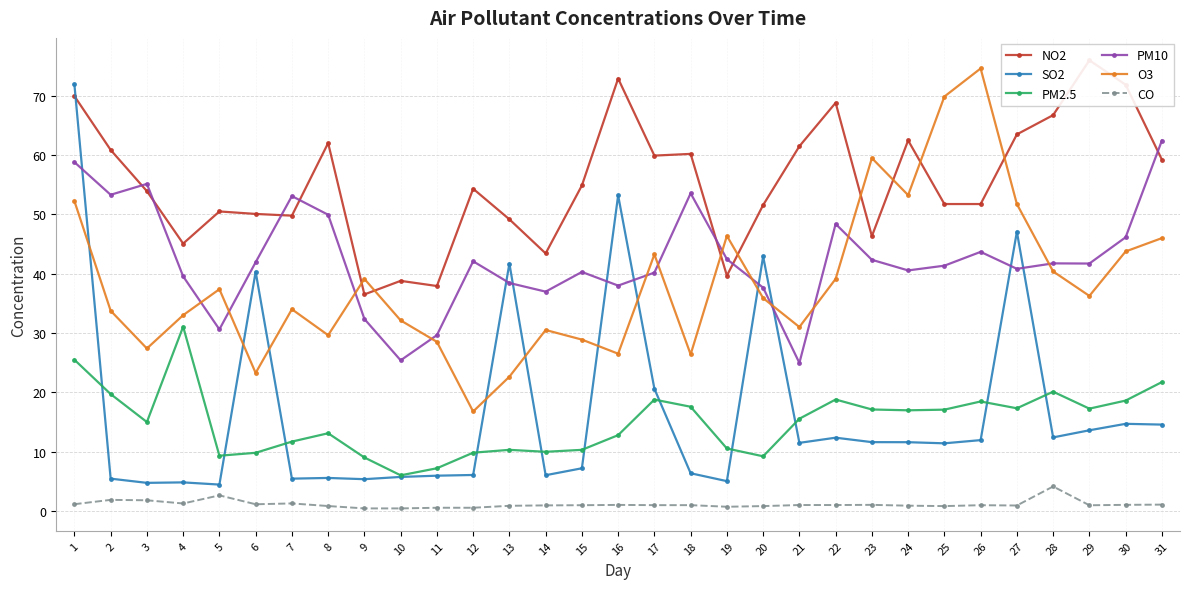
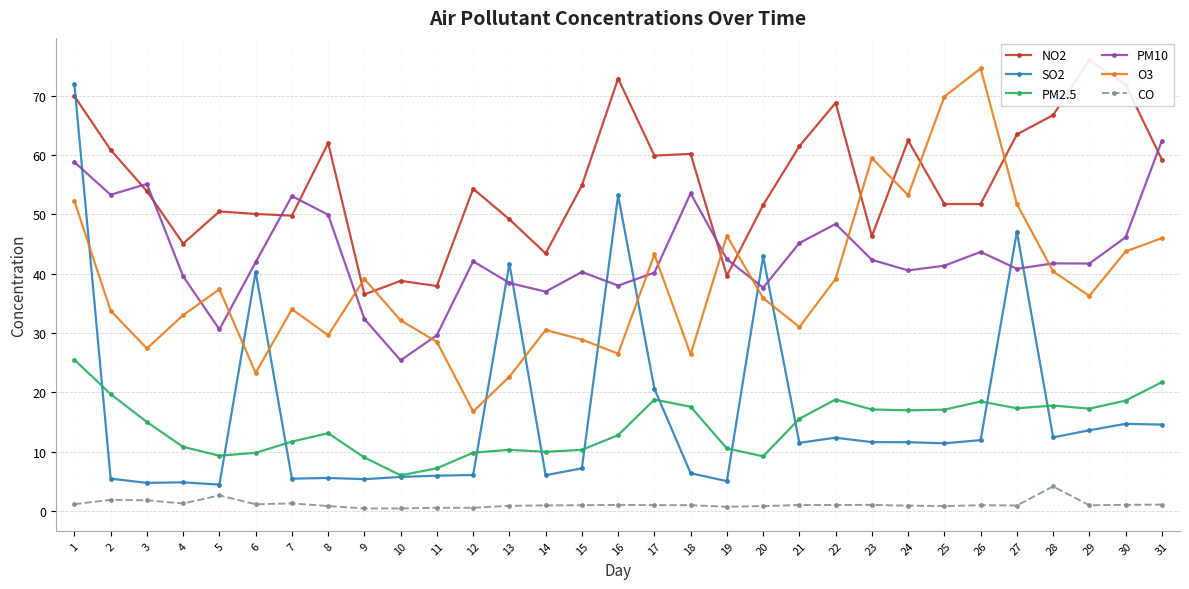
  {
    "NO2": {
      "1": 70,
      "2": 61,
      "3": 54,
      "4": 45,
      "5": 51,
      "6": 50,
      "7": 50,
      "8": 62,
      "9": 37,
      "10": 39,
      "11": 38,
      "12": 54,
      "13": 49,
      "14": 43,
      "15": 55,
      "16": 73,
      "17": 60,
      "18": 60,
      "19": 40,
      "20": 52,
      "21": 62,
      "22": 69,
      "23": 46,
      "24": 62,
      "25": 52,
      "26": 52,
      "27": 64,
      "28": 67,
      "31": 59
    },
    "SO2": {
      "1": 72,
      "2": 5,
      "3": 5,
      "4": 5,
      "5": 4,
      "6": 40,
      "7": 5,
      "8": 6,
      "9": 5,
      "11": 6,
      "12": 6,
      "13": 42,
      "14": 6,
      "15": 7,
      "16": 53,
      "17": 21,
      "18": 6,
      "19": 5,
      "20": 43,
      "21": 11,
      "22": 12,
      "23": 12,
      "24": 12,
      "25": 11,
      "26": 12,
      "27": 47,
      "28": 12,
      "29": 14,
      "30": 15,
      "31": 15
    },
    "PM2.5": {
      "1": 25,
      "2": 20,
      "3": 15,
-     "4": 31,
+     "4": 11,
      "5": 9,
      "6": 10,
      "7": 12,
      "8": 13,
      "9": 9,
      "11": 7,
      "12": 10,
      "13": 10,
      "14": 10,
      "15": 10,
      "16": 13,
      "17": 19,
      "18": 18,
      "19": 11,
      "20": 9,
      "21": 16,
      "22": 19,
      "23": 17,
      "24": 17,
      "25": 17,
      "26": 18,
      "27": 17,
-     "28": 20,
+     "28": 18,
      "29": 17,
      "30": 19,
      "31": 22
    },
    "PM10": {
      "1": 59,
      "2": 53,
      "3": 55,
      "4": 40,
      "5": 31,
      "6": 42,
      "7": 53,
      "8": 50,
      "9": 32,
      "10": 25,
      "11": 30,
      "12": 42,
      "13": 38,
      "14": 37,
      "15": 40,
      "16": 38,
      "17": 40,
      "18": 54,
      "19": 42,
      "20": 38,
-     "21": 25,
+     "21": 45,
      "22": 48,
      "23": 42,
      "24": 41,
      "25": 41,
      "26": 44,
      "27": 41,
      "28": 42,
      "29": 42,
      "30": 46,
      "31": 62
    },
    "O3": {
      "1": 52,
      "2": 34,
      "3": 27,
      "4": 33,
      "5": 37,
      "6": 23,
      "7": 34,
      "8": 30,
      "9": 39,
      "10": 32,
      "11": 29,
      "12": 17,
      "13": 23,
      "14": 31,
      "15": 29,
      "16": 27,
      "17": 43,
      "18": 26,
      "19": 46,
      "20": 36,
      "21": 31,
      "22": 39,
      "23": 60,
      "24": 53,
      "25": 70,
      "26": 75,
      "27": 52,
      "28": 40,
      "29": 36,
      "30": 44,
      "31": 46
    },
    "CO": {
      "1": 1,
      "2": 2,
      "3": 2,
      "4": 1,
      "5": 3,
      "6": 1,
      "7": 1,
      "8": 1,
      "9": 0,
      "10": 0,
      "11": 1,
      "12": 1,
      "13": 1,
      "14": 1,
      "15": 1,
      "16": 1,
      "17": 1,
      "18": 1,
      "19": 1,
      "20": 1,
      "21": 1,
      "22": 1,
      "23": 1,
      "24": 1,
      "25": 1,
      "26": 1,
      "27": 1,
      "28": 4,
      "29": 1,
      "30": 1,
      "31": 1
    }
  }
